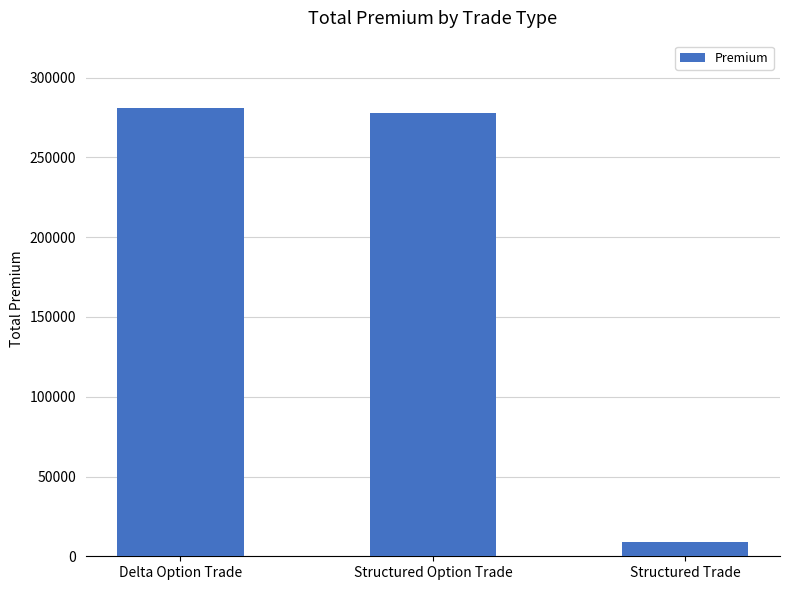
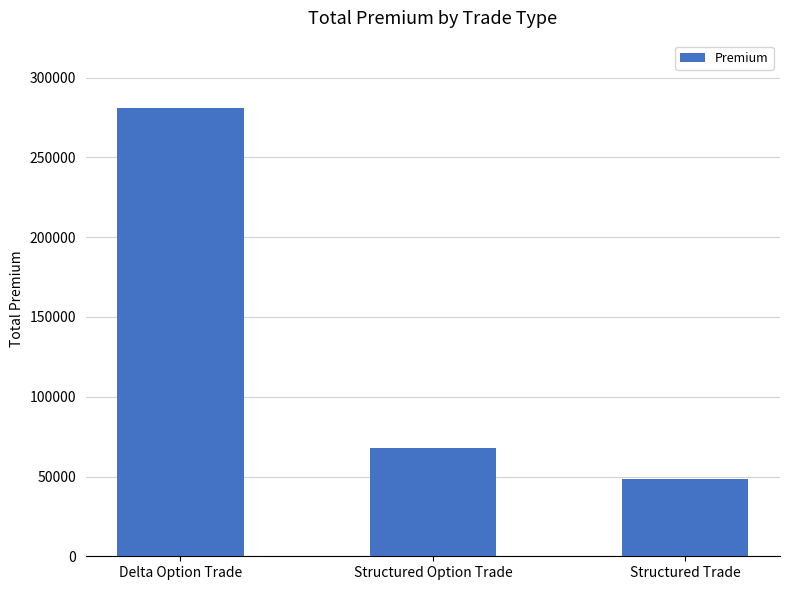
  {
    "Delta Option Trade": 281000,
-   "Structured Option Trade": 278000,
-   "Structured Trade": 9000
+   "Structured Option Trade": 68000,
+   "Structured Trade": 48000
  }
